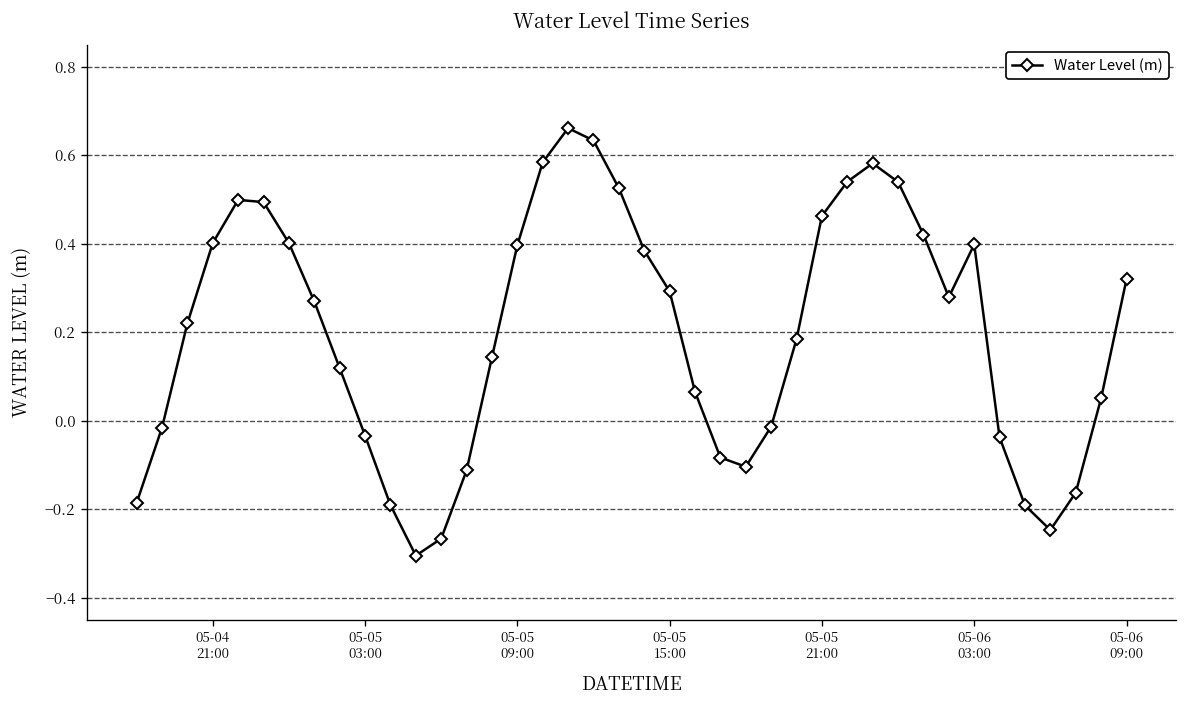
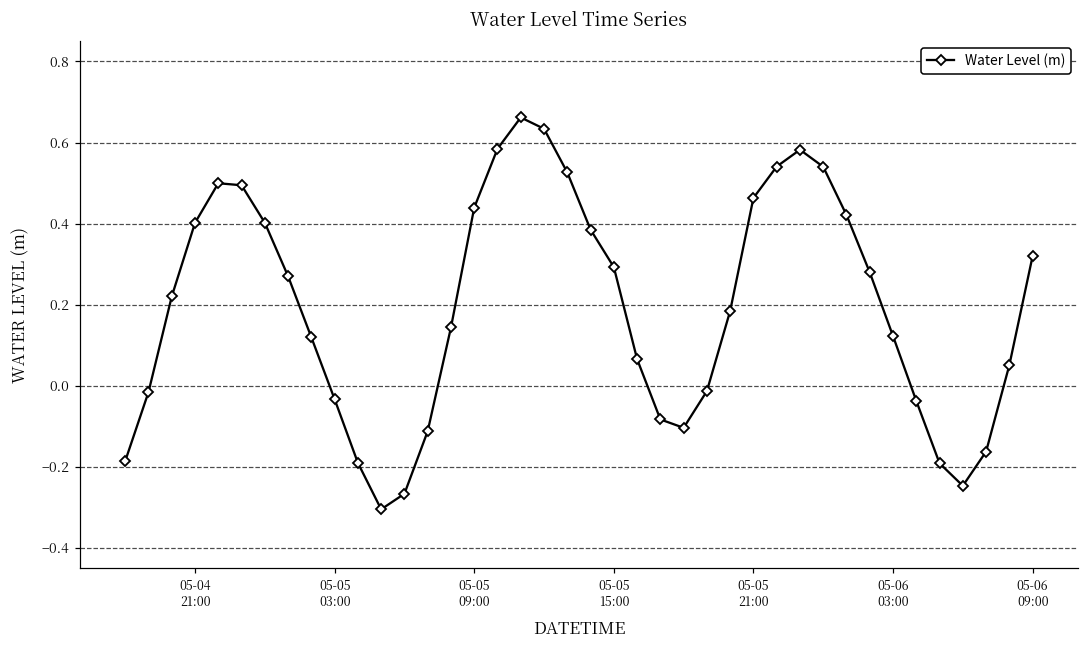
  {
    "05-04 21:00": 0.40,
    "05-05 03:00": -0.03,
-   "05-05 09:00": 0.40,
+   "05-05 09:00": 0.44,
    "05-05 15:00": 0.29,
    "05-05 21:00": 0.46,
-   "05-06 03:00": 0.40,
+   "05-06 03:00": 0.12,
    "05-06 09:00": 0.32
  }
